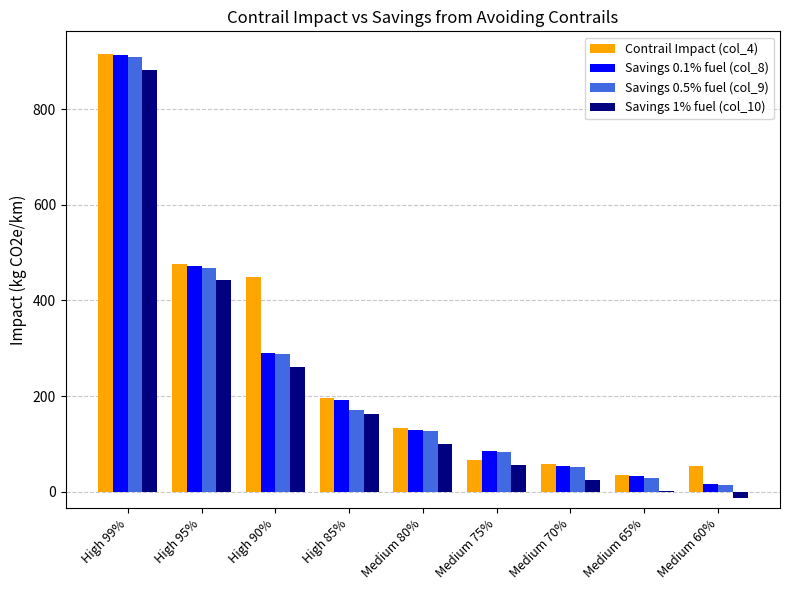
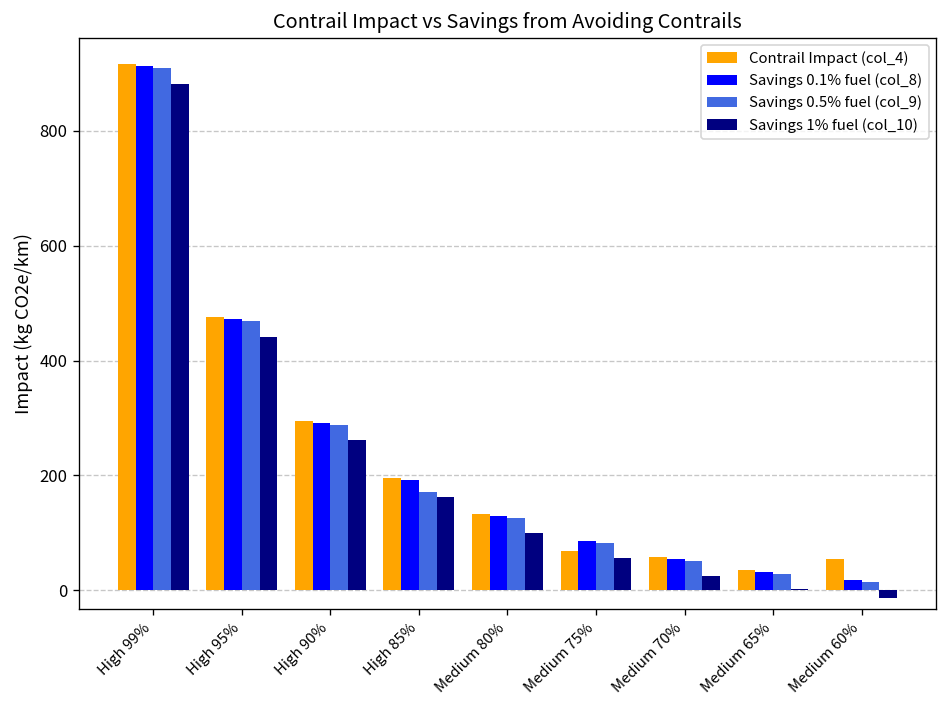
  {
    "Contrail Impact (col_4)": {
      "High 99%": 920,
      "High 95%": 480,
-     "High 90%": 450,
+     "High 90%": 290,
      "High 85%": 200,
      "Medium 80%": 130,
      "Medium 75%": 70,
      "Medium 70%": 60,
      "Medium 65%": 40,
      "Medium 60%": 50
    },
    "Savings 0.1% fuel (col_8)": {
      "High 99%": 910,
      "High 95%": 470,
      "High 90%": 290,
      "High 85%": 190,
      "Medium 80%": 130,
      "Medium 75%": 90,
      "Medium 70%": 50,
      "Medium 65%": 30,
      "Medium 60%": 20
    },
    "Savings 0.5% fuel (col_9)": {
      "High 99%": 910,
      "High 95%": 470,
      "High 90%": 290,
      "High 85%": 170,
      "Medium 80%": 130,
      "Medium 75%": 80,
      "Medium 70%": 50,
      "Medium 65%": 30,
      "Medium 60%": 10
    },
    "Savings 1% fuel (col_10)": {
      "High 99%": 880,
      "High 95%": 440,
      "High 90%": 260,
      "High 85%": 160,
      "Medium 80%": 100,
      "Medium 75%": 60,
      "Medium 70%": 20,
      "Medium 60%": -10
    }
  }
